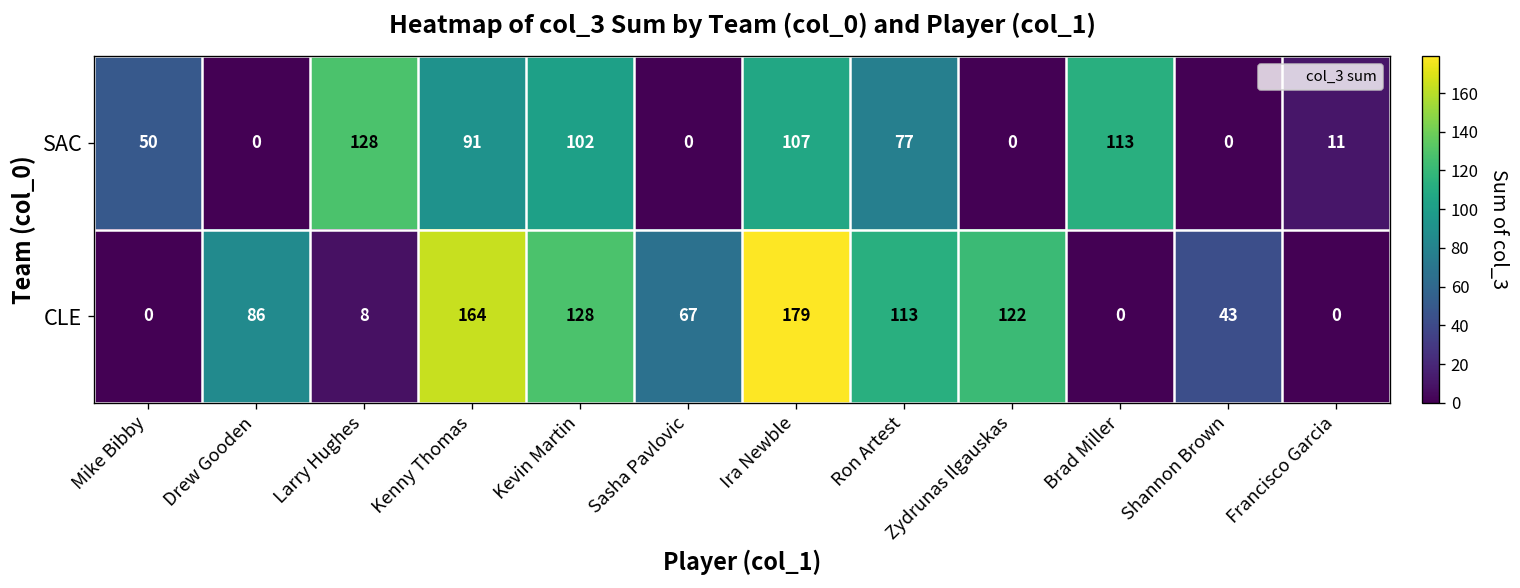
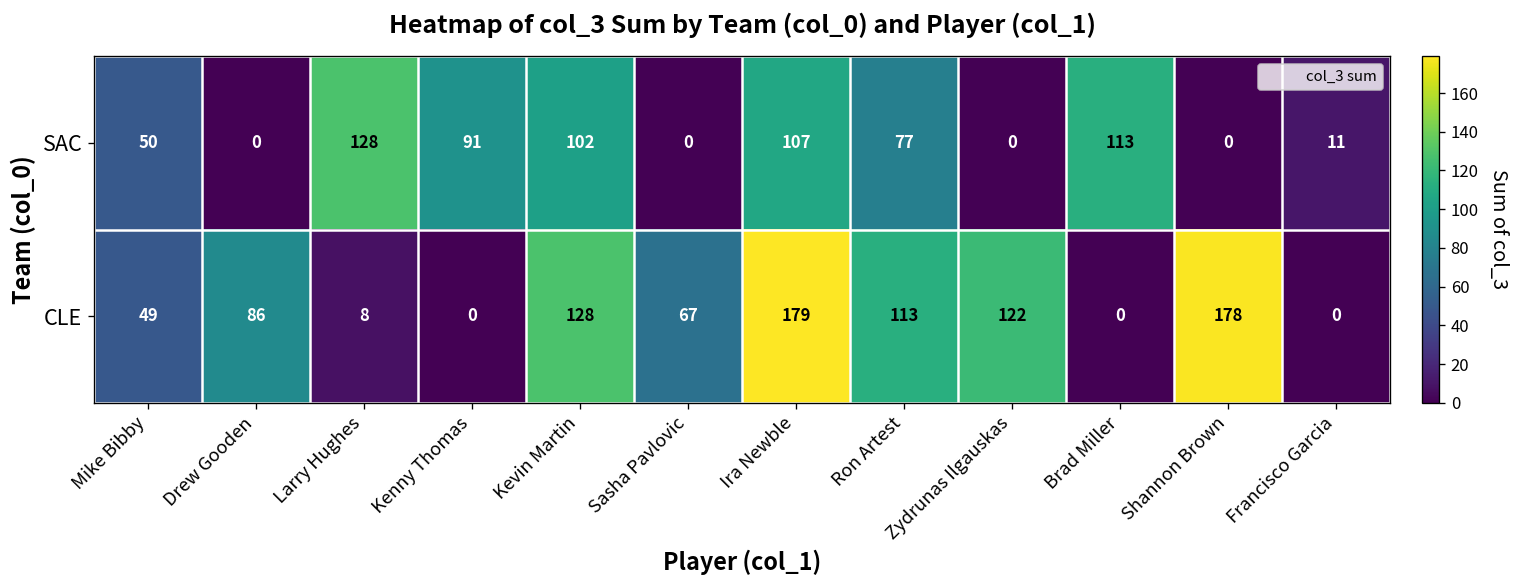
  {
    "SAC": {
      "Mike Bibby": 50,
      "Drew Gooden": 0,
      "Larry Hughes": 128,
      "Kenny Thomas": 91,
      "Kevin Martin": 102,
      "Sasha Pavlovic": 0,
      "Ira Newble": 107,
      "Ron Artest": 77,
      "Zydrunas Ilgauskas": 0,
      "Brad Miller": 113,
      "Shannon Brown": 0,
      "Francisco Garcia": 11
    },
    "CLE": {
-     "Mike Bibby": 0,
+     "Mike Bibby": 49,
      "Drew Gooden": 86,
      "Larry Hughes": 8,
-     "Kenny Thomas": 164,
+     "Kenny Thomas": 0,
      "Kevin Martin": 128,
      "Sasha Pavlovic": 67,
      "Ira Newble": 179,
      "Ron Artest": 113,
      "Zydrunas Ilgauskas": 122,
      "Brad Miller": 0,
-     "Shannon Brown": 43,
+     "Shannon Brown": 178,
      "Francisco Garcia": 0
    }
  }
